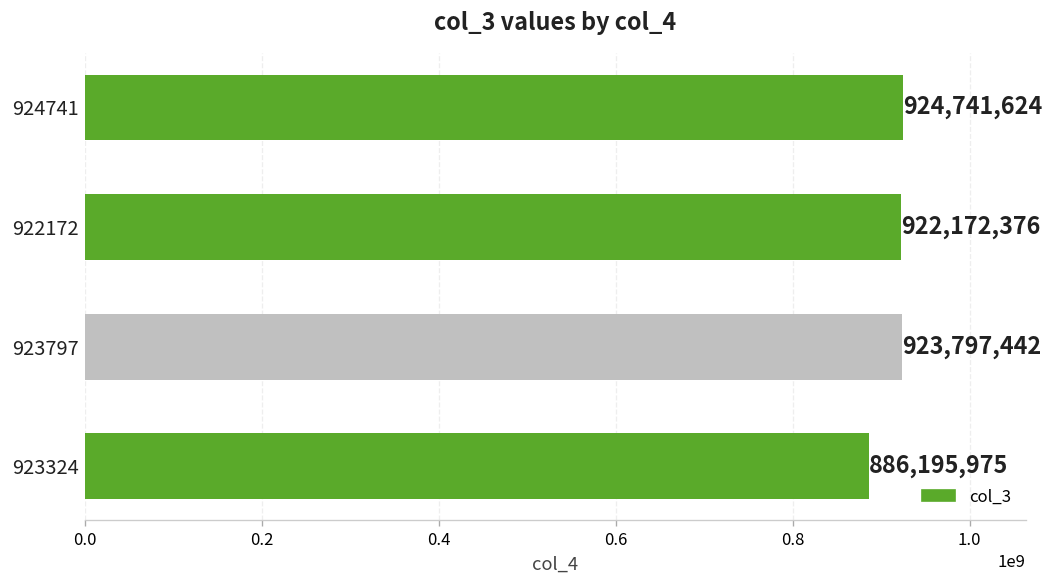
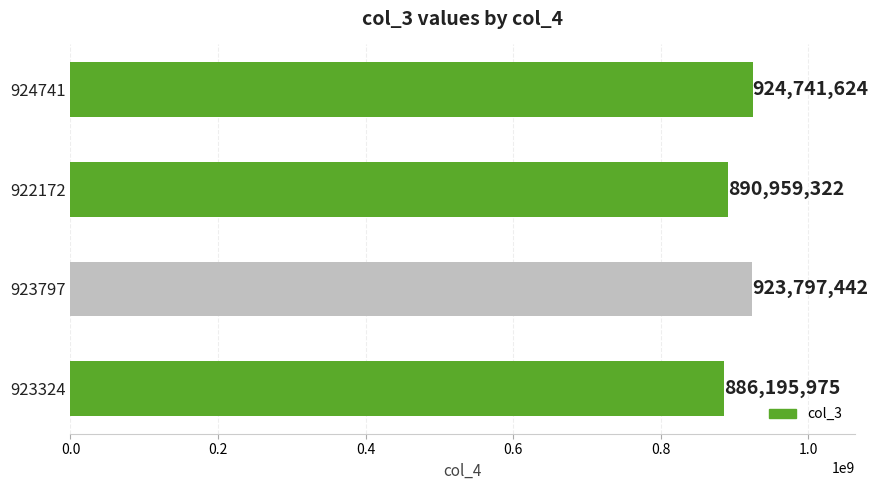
  {
    "924741": "924,741,624",
-   "922172": "922,172,376",
+   "922172": "890,959,322",
    "923797": "923,797,442",
    "923324": "886,195,975"
  }
